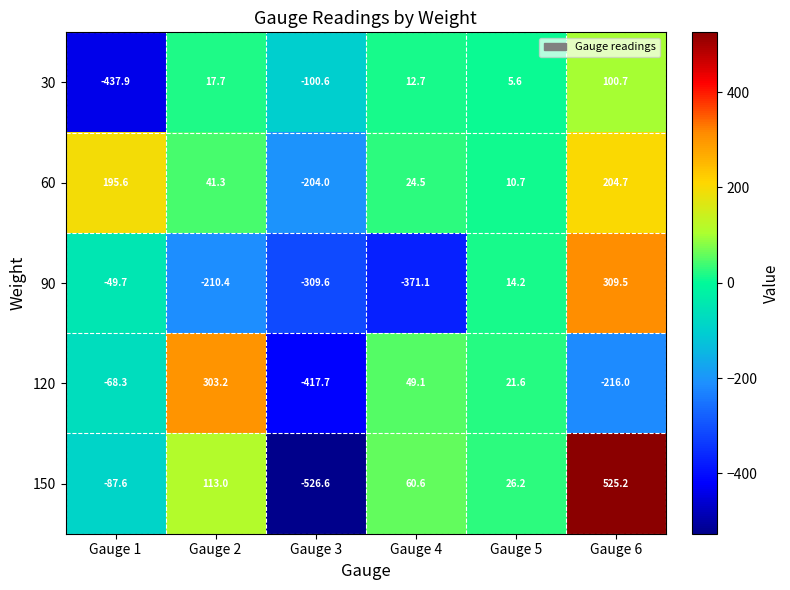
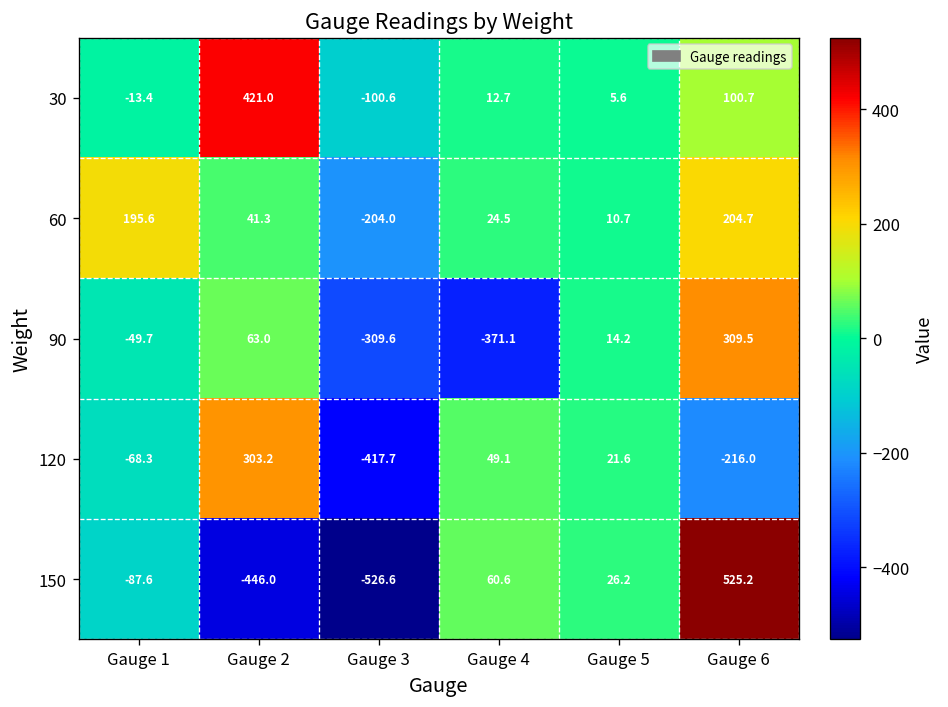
  {
    "30": {
-     "Gauge 1": -437.9,
-     "Gauge 2": 17.7,
+     "Gauge 1": -13.4,
+     "Gauge 2": 421.0,
      "Gauge 3": -100.6,
      "Gauge 4": 12.7,
      "Gauge 5": 5.6,
      "Gauge 6": 100.7
    },
    "60": {
      "Gauge 1": 195.6,
      "Gauge 2": 41.3,
      "Gauge 3": -204.0,
      "Gauge 4": 24.5,
      "Gauge 5": 10.7,
      "Gauge 6": 204.7
    },
    "90": {
      "Gauge 1": -49.7,
-     "Gauge 2": -210.4,
+     "Gauge 2": 63.0,
      "Gauge 3": -309.6,
      "Gauge 4": -371.1,
      "Gauge 5": 14.2,
      "Gauge 6": 309.5
    },
    "120": {
      "Gauge 1": -68.3,
      "Gauge 2": 303.2,
      "Gauge 3": -417.7,
      "Gauge 4": 49.1,
      "Gauge 5": 21.6,
      "Gauge 6": -216.0
    },
    "150": {
      "Gauge 1": -87.6,
-     "Gauge 2": 113.0,
+     "Gauge 2": -446.0,
      "Gauge 3": -526.6,
      "Gauge 4": 60.6,
      "Gauge 5": 26.2,
      "Gauge 6": 525.2
    }
  }
